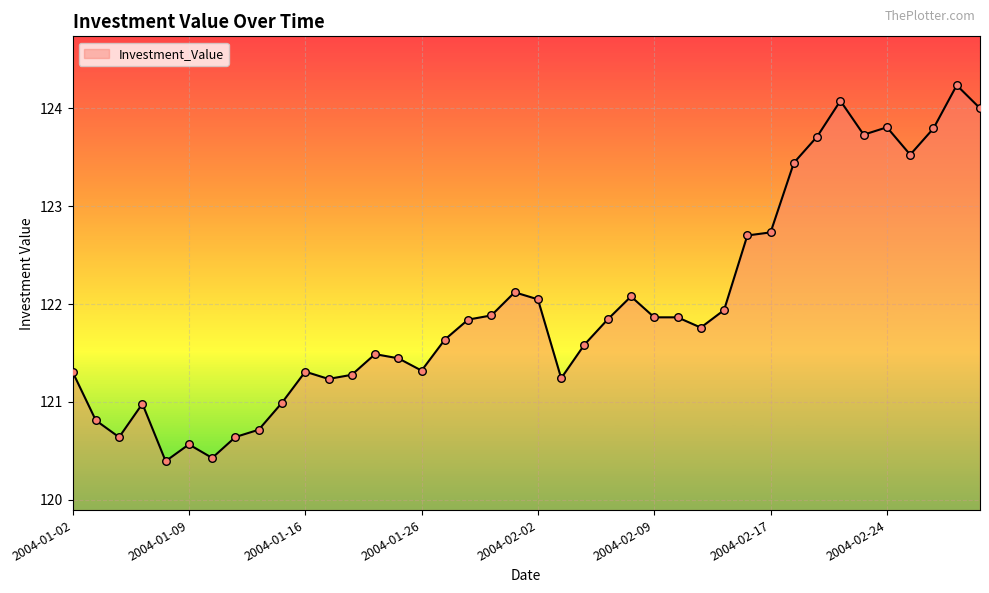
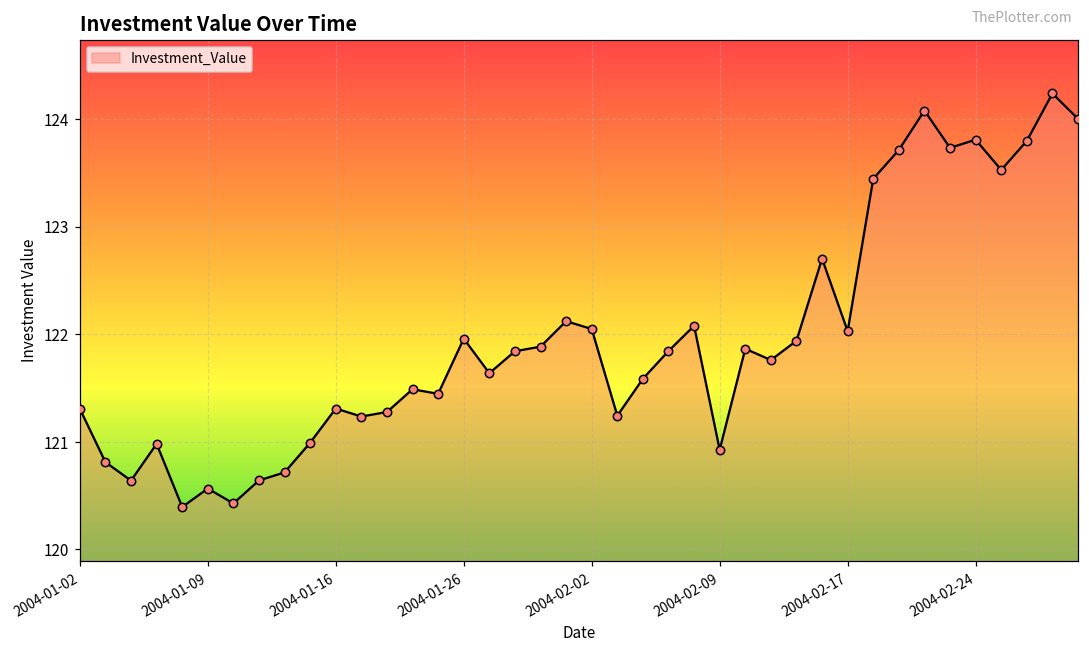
  {
    "2004-01-02": 121.3,
    "2004-01-09": 120.6,
    "2004-01-16": 121.3,
-   "2004-01-26": 121.3,
+   "2004-01-26": 122.0,
    "2004-02-02": 122.0,
-   "2004-02-09": 121.9,
-   "2004-02-17": 122.7,
+   "2004-02-09": 120.9,
+   "2004-02-17": 122.0,
    "2004-02-24": 123.8
  }
